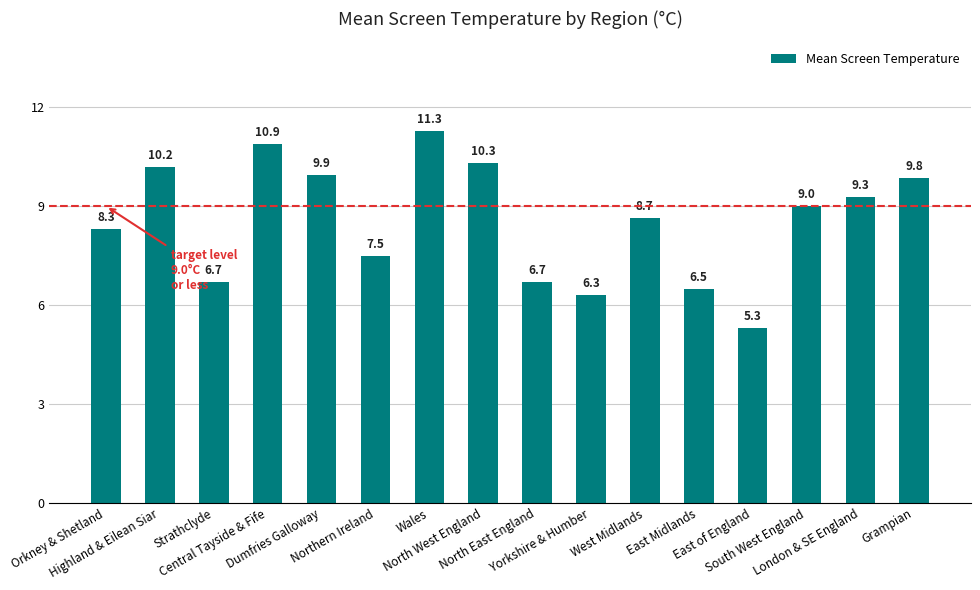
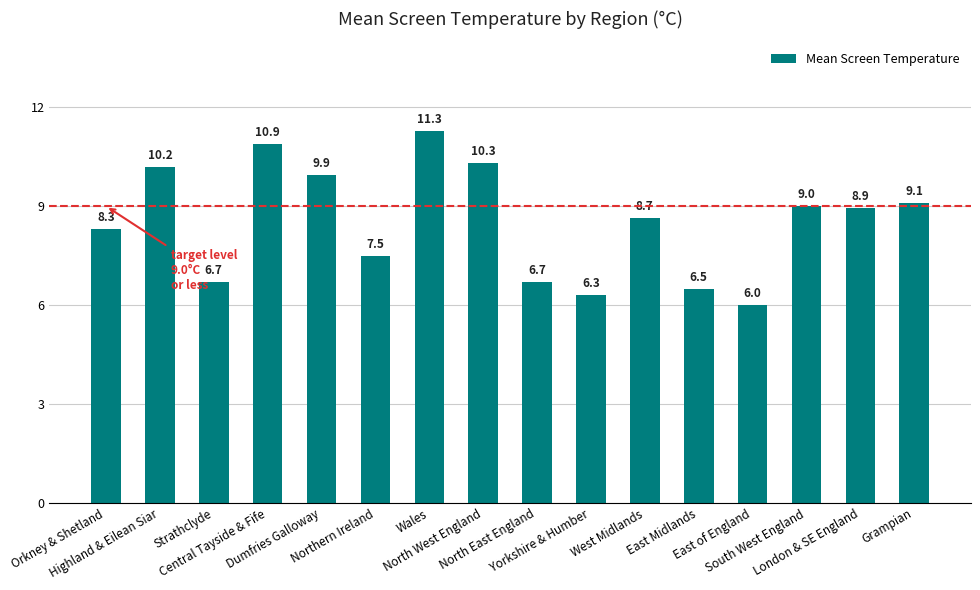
  {
    "Highland & Eilean Siar": 10.2,
    "Central Tayside & Fife": 10.9,
    "Dumfries Galloway": 9.9,
    "Northern Ireland": 7.5,
    "Wales": 11.3,
    "North West England": 10.3,
    "North East England": 6.7,
    "Yorkshire & Humber": 6.3,
    "West Midlands": 8.7,
    "East Midlands": 6.5,
-   "East of England": 5.3,
+   "East of England": 6.0,
    "South West England": 9.0,
-   "London & SE England": 9.3,
-   "Grampian": 9.8
+   "London & SE England": 8.9,
+   "Grampian": 9.1
  }
